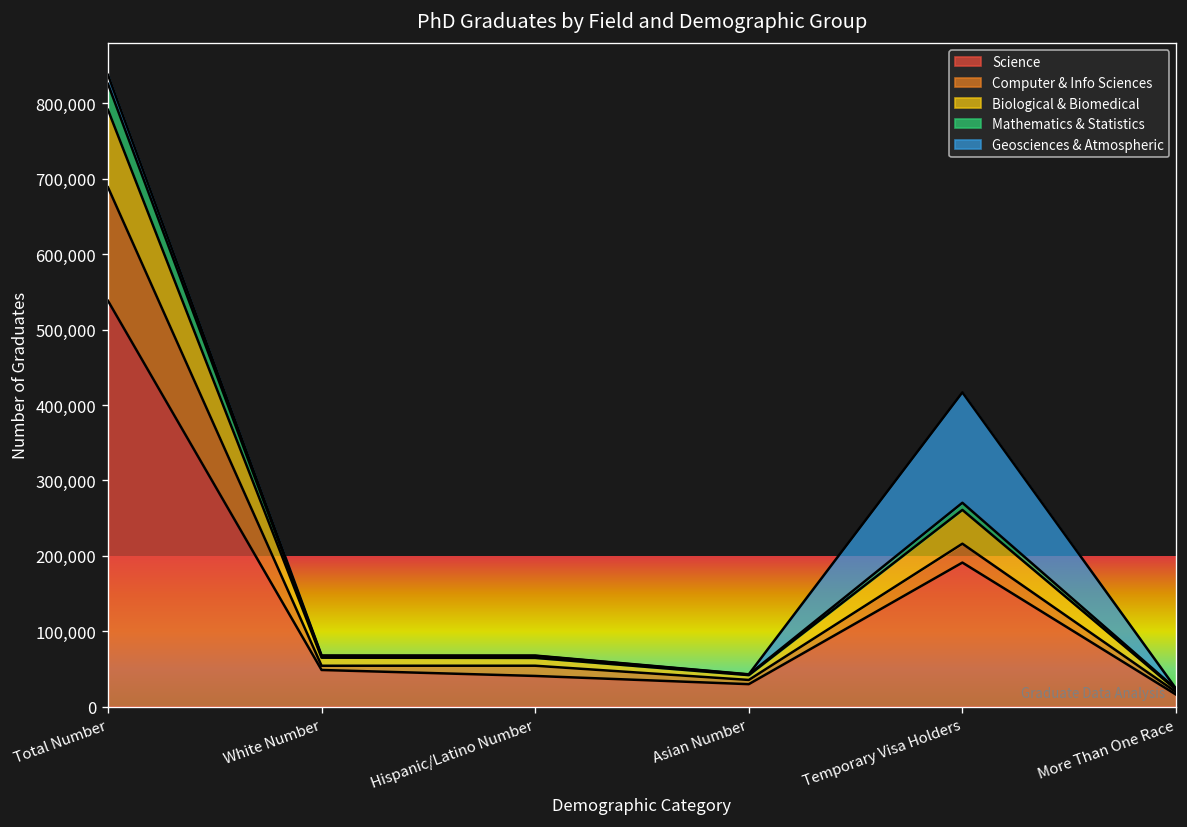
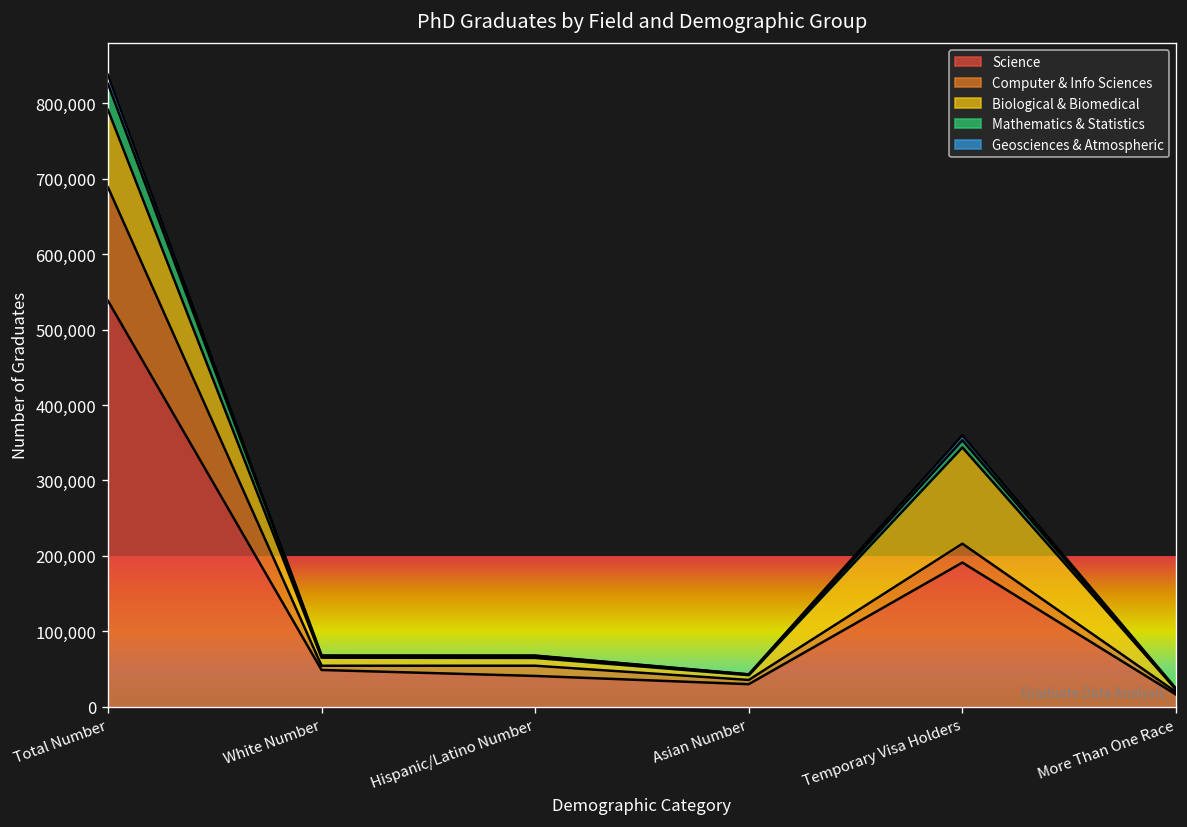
  {
    "Biological & Biomedical": {
      "Total Number": "100,000",
-     "Temporary Visa Holders": "40,000"
+     "Temporary Visa Holders": "130,000"
    },
    "Mathematics & Statistics": {
      "Total Number": "30,000",
      "Temporary Visa Holders": "10,000"
    },
    "Geosciences & Atmospheric": {
      "Total Number": "10,000",
-     "Temporary Visa Holders": "150,000"
+     "Temporary Visa Holders": "10,000"
    }
  }
